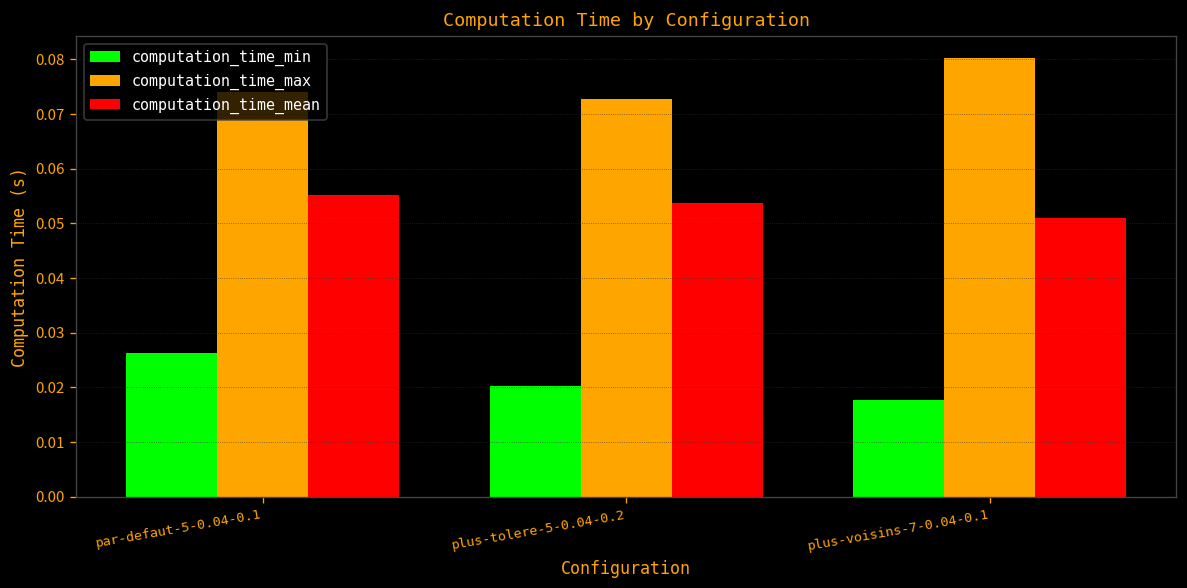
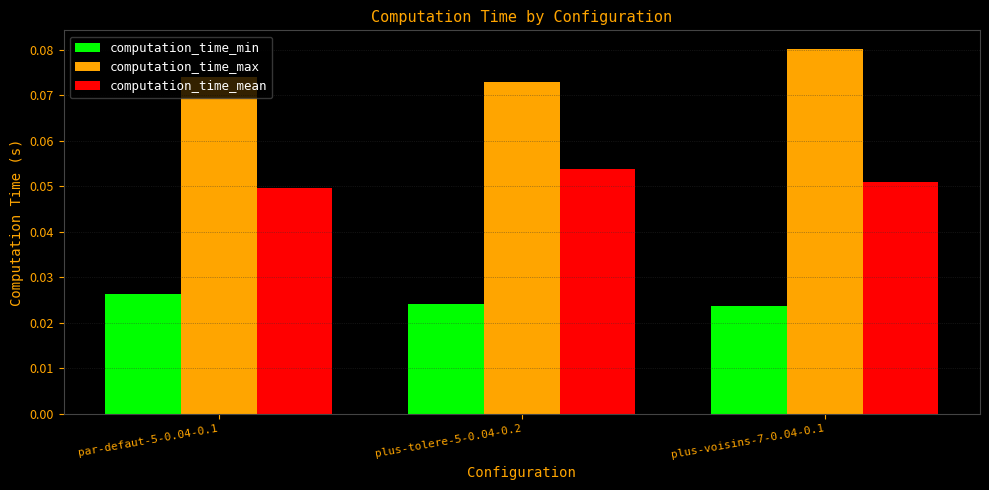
  {
    "computation_time_min": {
      "par-defaut-5-0.04-0.1": 0.026,
-     "plus-tolere-5-0.04-0.2": 0.020,
-     "plus-voisins-7-0.04-0.1": 0.018
+     "plus-tolere-5-0.04-0.2": 0.024,
+     "plus-voisins-7-0.04-0.1": 0.024
    },
    "computation_time_max": {
      "plus-tolere-5-0.04-0.2": 0.073,
      "plus-voisins-7-0.04-0.1": 0.080
    },
    "computation_time_mean": {
-     "par-defaut-5-0.04-0.1": 0.055,
+     "par-defaut-5-0.04-0.1": 0.050,
      "plus-tolere-5-0.04-0.2": 0.054,
      "plus-voisins-7-0.04-0.1": 0.051
    }
  }
